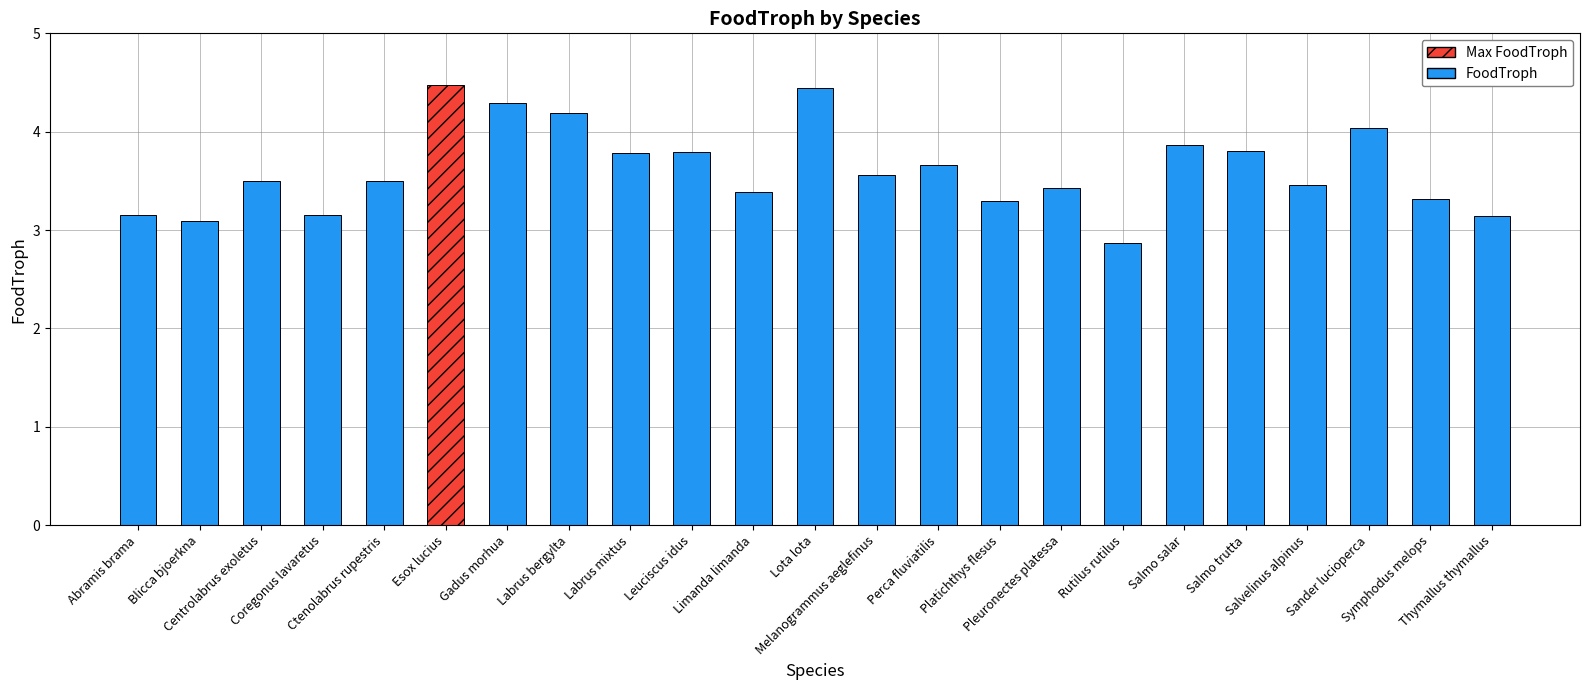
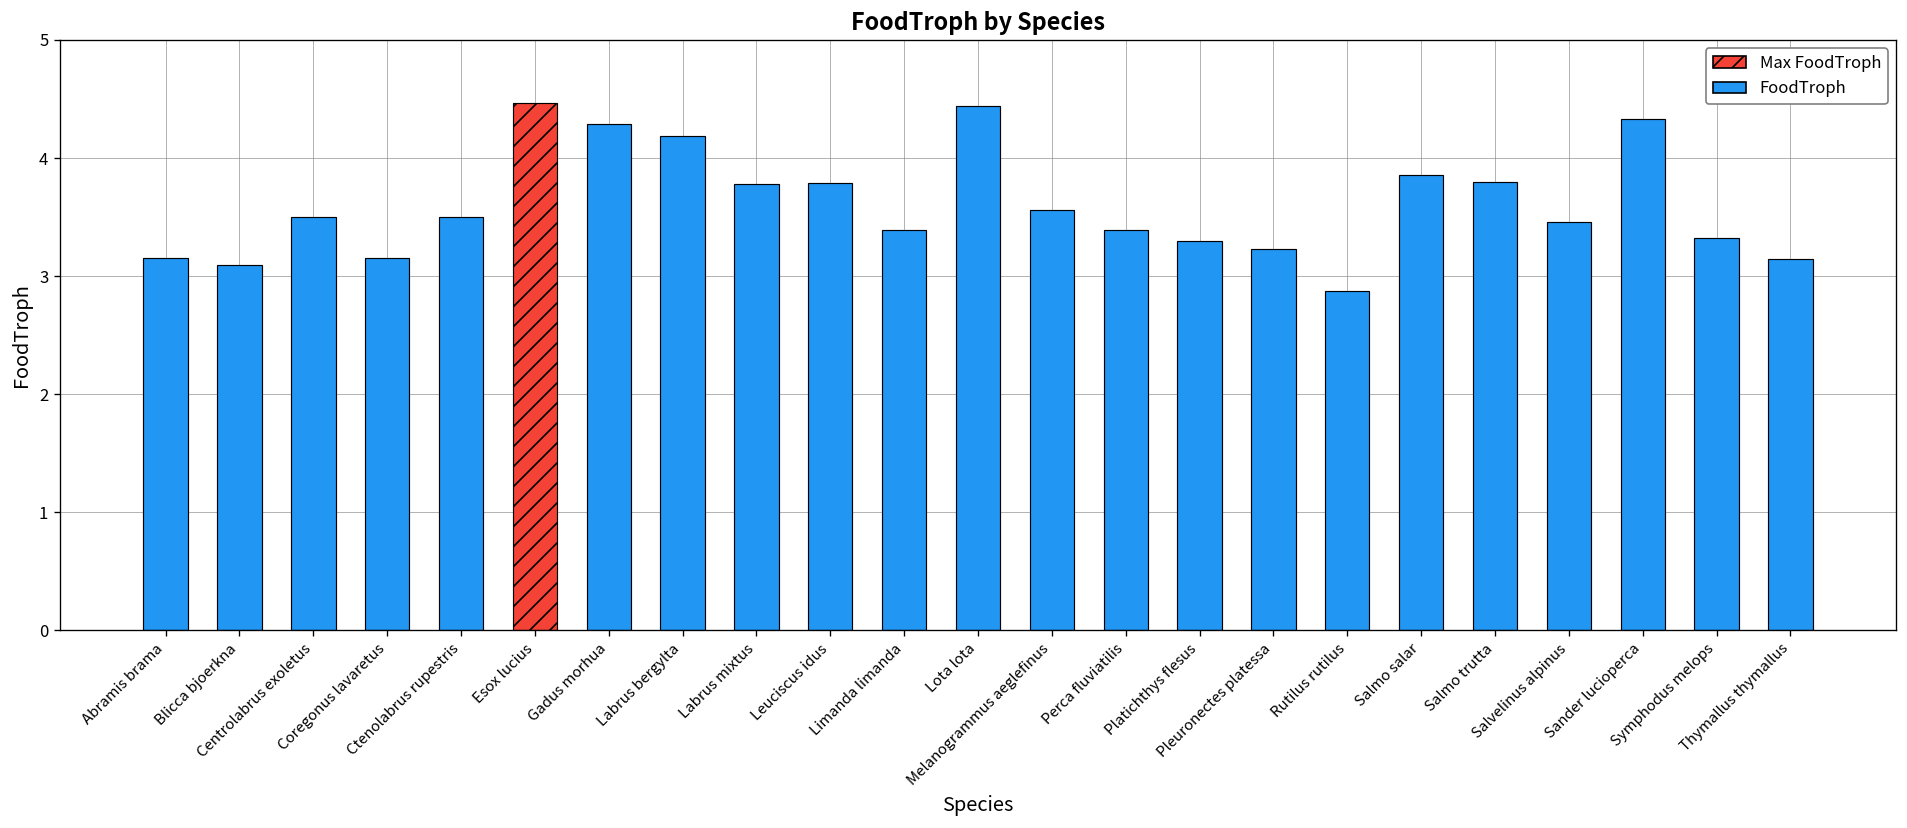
  {
    "Abramis brama": 3.2,
    "Blicca bjoerkna": 3.1,
    "Centrolabrus exoletus": 3.5,
    "Coregonus lavaretus": 3.2,
    "Ctenolabrus rupestris": 3.5,
    "Esox lucius": 4.5,
    "Gadus morhua": 4.3,
    "Labrus bergylta": 4.2,
    "Labrus mixtus": 3.8,
    "Leuciscus idus": 3.8,
    "Limanda limanda": 3.4,
    "Lota lota": 4.4,
    "Melanogrammus aeglefinus": 3.6,
-   "Perca fluviatilis": 3.7,
+   "Perca fluviatilis": 3.4,
    "Platichthys flesus": 3.3,
-   "Pleuronectes platessa": 3.4,
+   "Pleuronectes platessa": 3.2,
    "Rutilus rutilus": 2.9,
    "Salmo salar": 3.9,
    "Salmo trutta": 3.8,
    "Salvelinus alpinus": 3.5,
-   "Sander lucioperca": 4.0,
+   "Sander lucioperca": 4.3,
    "Symphodus melops": 3.3,
    "Thymallus thymallus": 3.1
  }
